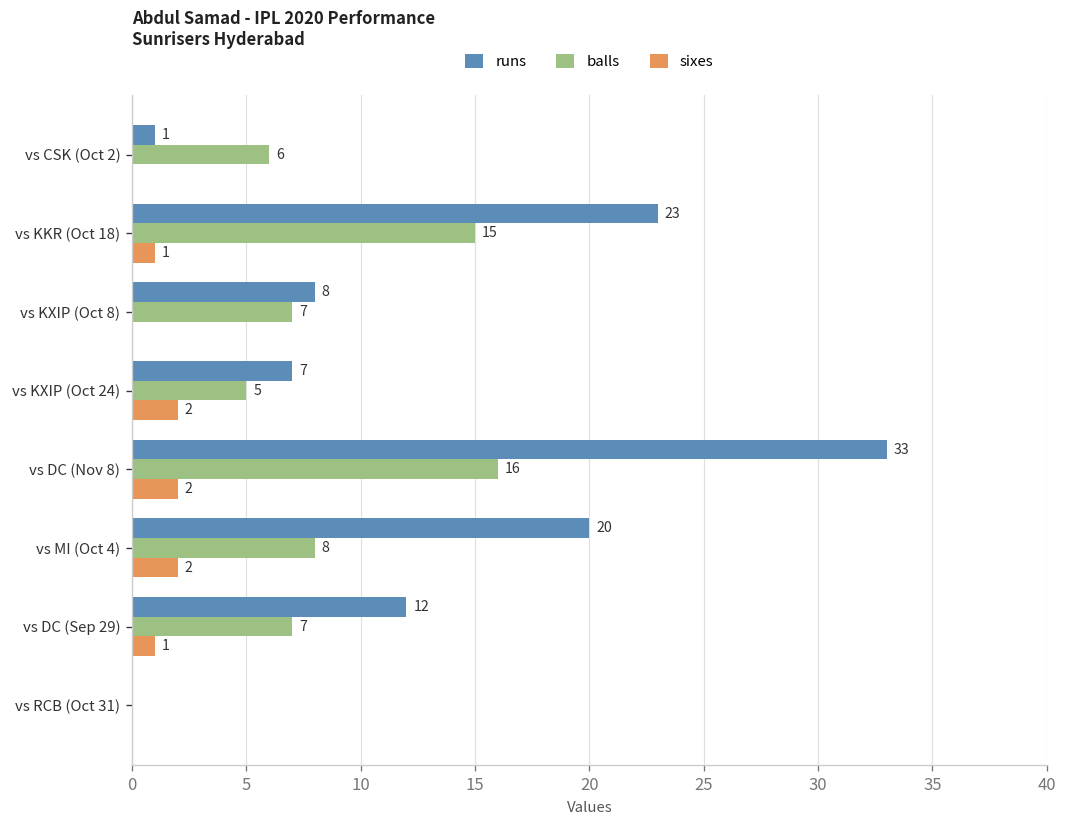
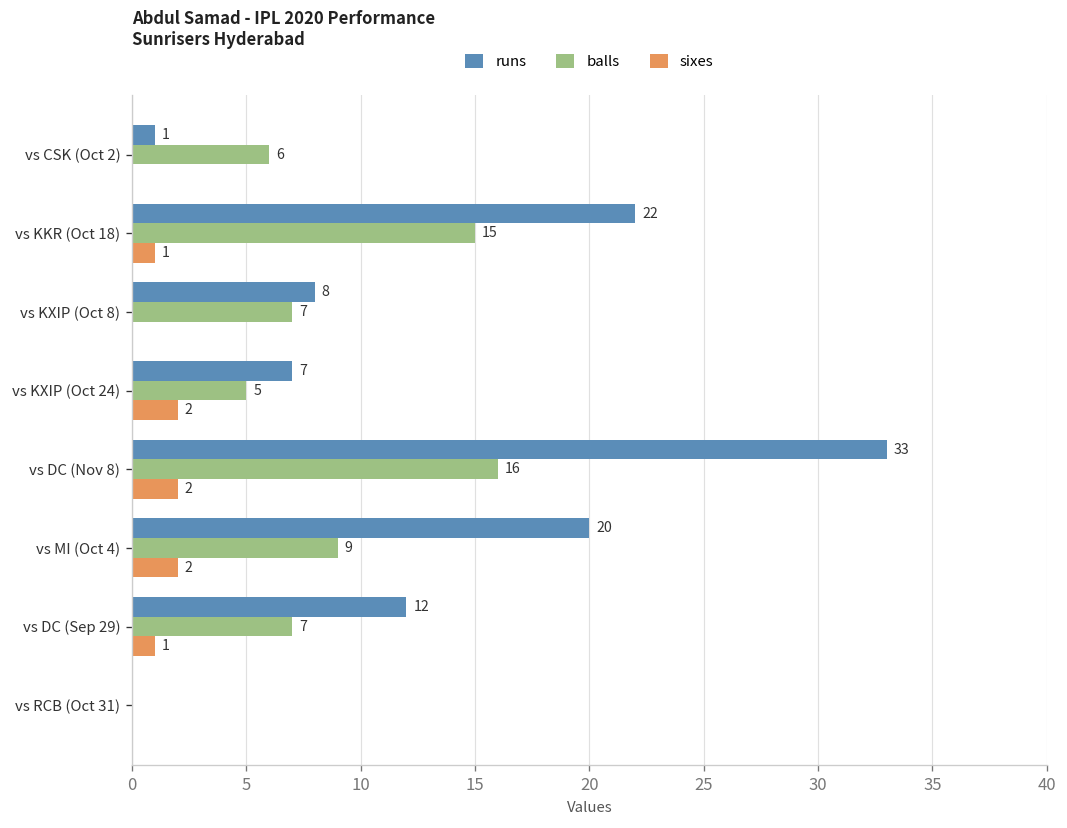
  {
    "runs": {
      "vs CSK (Oct 2)": 1,
-     "vs KKR (Oct 18)": 23,
+     "vs KKR (Oct 18)": 22,
      "vs KXIP (Oct 8)": 8,
      "vs KXIP (Oct 24)": 7,
      "vs DC (Nov 8)": 33,
      "vs MI (Oct 4)": 20,
      "vs DC (Sep 29)": 12
    },
    "balls": {
      "vs CSK (Oct 2)": 6,
      "vs KKR (Oct 18)": 15,
      "vs KXIP (Oct 8)": 7,
      "vs KXIP (Oct 24)": 5,
      "vs DC (Nov 8)": 16,
-     "vs MI (Oct 4)": 8,
+     "vs MI (Oct 4)": 9,
      "vs DC (Sep 29)": 7
    },
    "sixes": {
      "vs KKR (Oct 18)": 1,
      "vs KXIP (Oct 24)": 2,
      "vs DC (Nov 8)": 2,
      "vs MI (Oct 4)": 2,
      "vs DC (Sep 29)": 1
    }
  }
